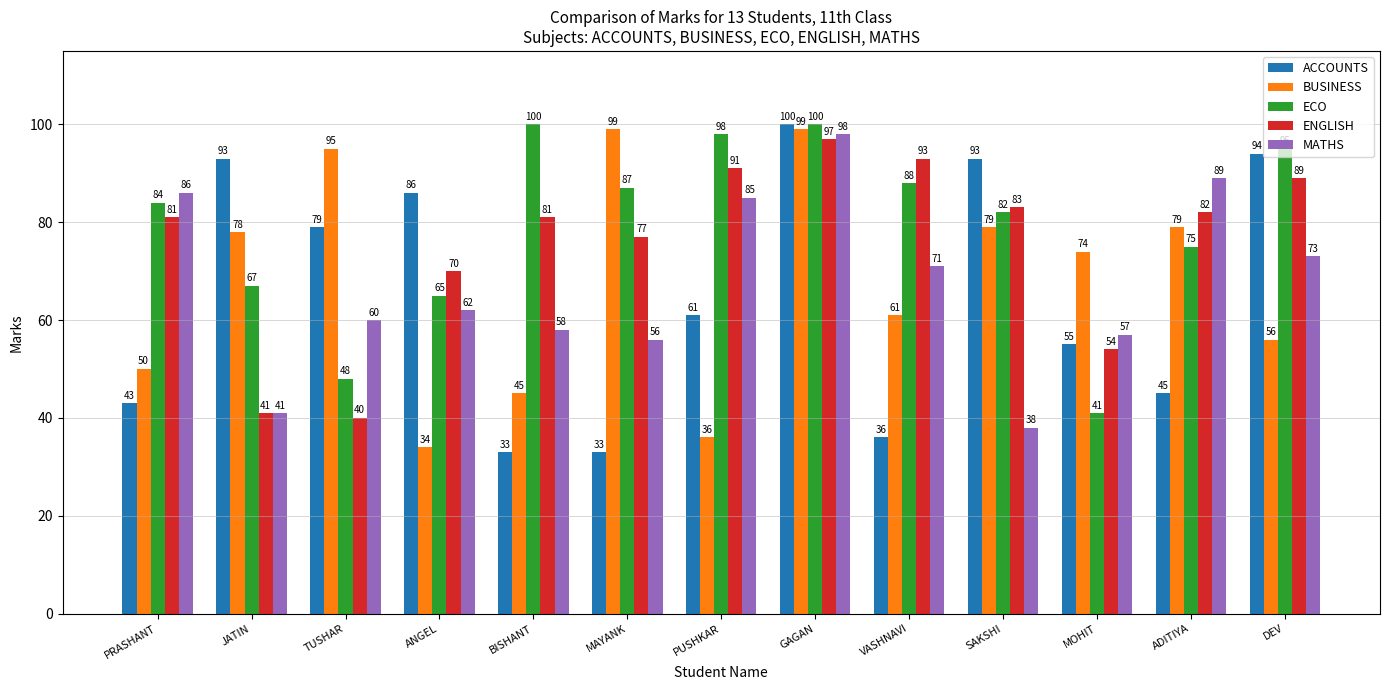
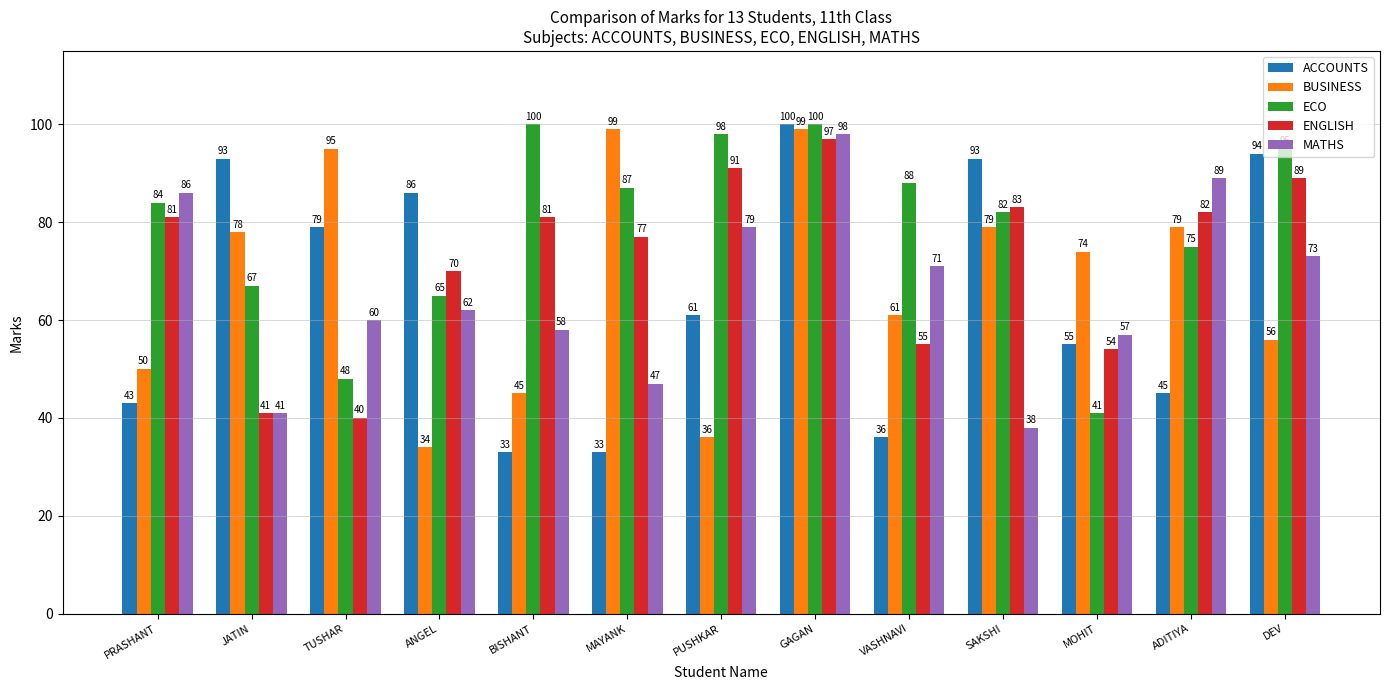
  {
    "ACCOUNTS": {
      "PRASHANT": 43,
      "JATIN": 93,
      "TUSHAR": 79,
      "ANGEL": 86,
      "BISHANT": 33,
      "MAYANK": 33,
      "PUSHKAR": 61,
      "GAGAN": 100,
      "VASHNAVI": 36,
      "SAKSHI": 93,
      "MOHIT": 55,
      "ADITIYA": 45,
      "DEV": 94
    },
    "BUSINESS": {
      "PRASHANT": 50,
      "JATIN": 78,
      "TUSHAR": 95,
      "ANGEL": 34,
      "BISHANT": 45,
      "MAYANK": 99,
      "PUSHKAR": 36,
      "GAGAN": 99,
      "VASHNAVI": 61,
      "SAKSHI": 79,
      "MOHIT": 74,
      "ADITIYA": 79,
      "DEV": 56
    },
    "ECO": {
      "PRASHANT": 84,
      "JATIN": 67,
      "TUSHAR": 48,
      "ANGEL": 65,
      "BISHANT": 100,
      "MAYANK": 87,
      "PUSHKAR": 98,
      "GAGAN": 100,
      "VASHNAVI": 88,
      "SAKSHI": 82,
      "MOHIT": 41,
      "ADITIYA": 75
    },
    "ENGLISH": {
      "PRASHANT": 81,
      "JATIN": 41,
      "TUSHAR": 40,
      "ANGEL": 70,
      "BISHANT": 81,
      "MAYANK": 77,
      "PUSHKAR": 91,
      "GAGAN": 97,
-     "VASHNAVI": 93,
+     "VASHNAVI": 55,
      "SAKSHI": 83,
      "MOHIT": 54,
      "ADITIYA": 82,
      "DEV": 89
    },
    "MATHS": {
      "PRASHANT": 86,
      "JATIN": 41,
      "TUSHAR": 60,
      "ANGEL": 62,
      "BISHANT": 58,
-     "MAYANK": 56,
-     "PUSHKAR": 85,
+     "MAYANK": 47,
+     "PUSHKAR": 79,
      "GAGAN": 98,
      "VASHNAVI": 71,
      "SAKSHI": 38,
      "MOHIT": 57,
      "ADITIYA": 89,
      "DEV": 73
    }
  }
